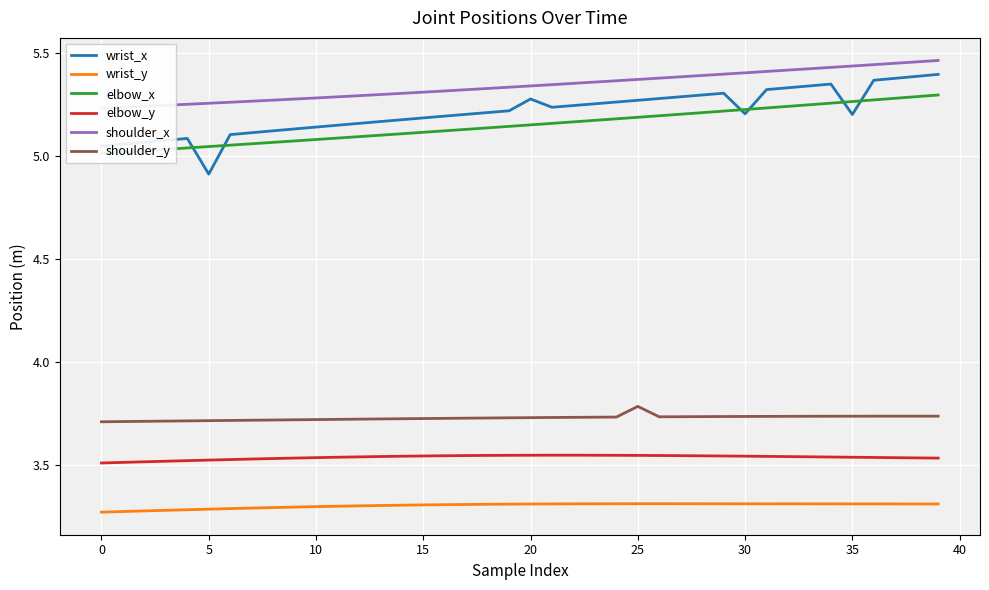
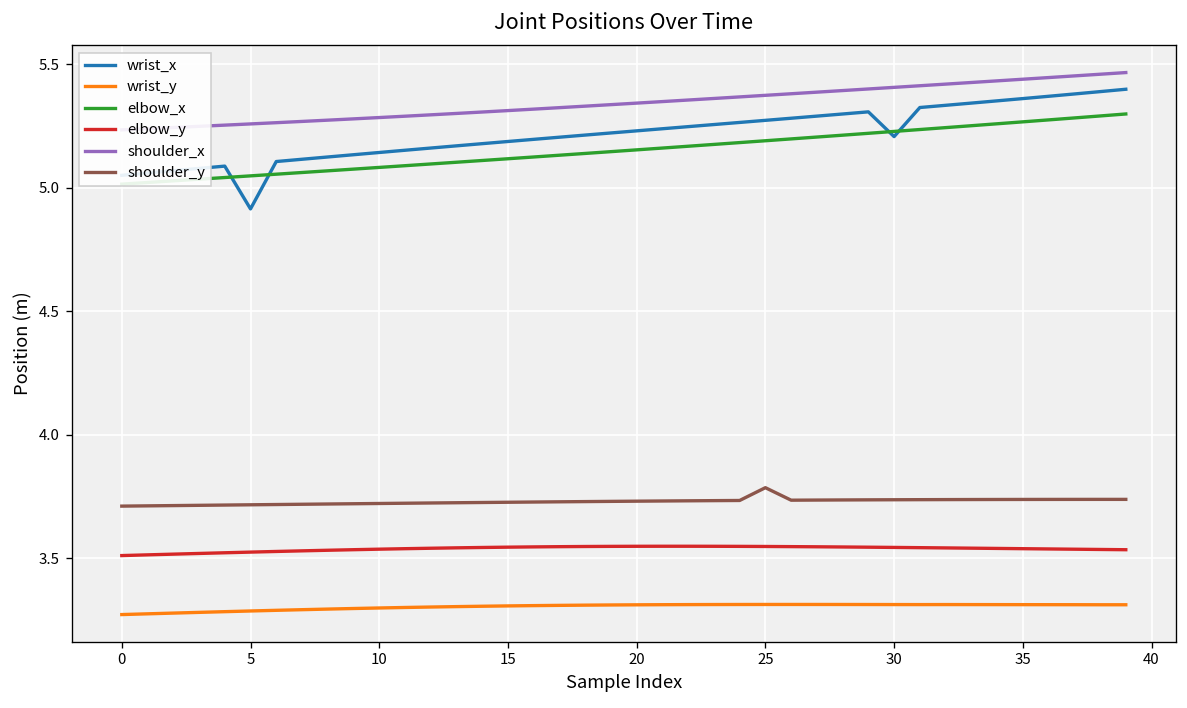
  {
    "wrist_x": {
      "5": 4.91,
      "10": 5.14,
      "15": 5.19,
-     "20": 5.28,
+     "20": 5.23,
      "25": 5.27,
      "30": 5.21,
-     "35": 5.20
+     "35": 5.36
    },
    "wrist_y": {
      "0": 3.27,
      "5": 3.29,
      "10": 3.30,
      "15": 3.31,
      "20": 3.31,
      "25": 3.31,
      "30": 3.31,
      "35": 3.31
    },
    "elbow_x": {
      "5": 5.05,
      "10": 5.08,
      "15": 5.12,
      "20": 5.15,
      "25": 5.19,
      "30": 5.23,
      "35": 5.27
    },
    "elbow_y": {
      "0": 3.51,
      "5": 3.53,
      "10": 3.54,
      "15": 3.55,
      "20": 3.55,
      "25": 3.55,
      "30": 3.54,
      "35": 3.54
    },
    "shoulder_x": {
      "5": 5.26,
      "10": 5.28,
      "15": 5.31,
      "20": 5.34,
      "25": 5.37,
      "30": 5.41,
      "35": 5.44
    },
    "shoulder_y": {
      "0": 3.71,
      "5": 3.72,
      "10": 3.72,
      "15": 3.73,
      "20": 3.73,
      "25": 3.79,
      "30": 3.74,
      "35": 3.74
    }
  }
